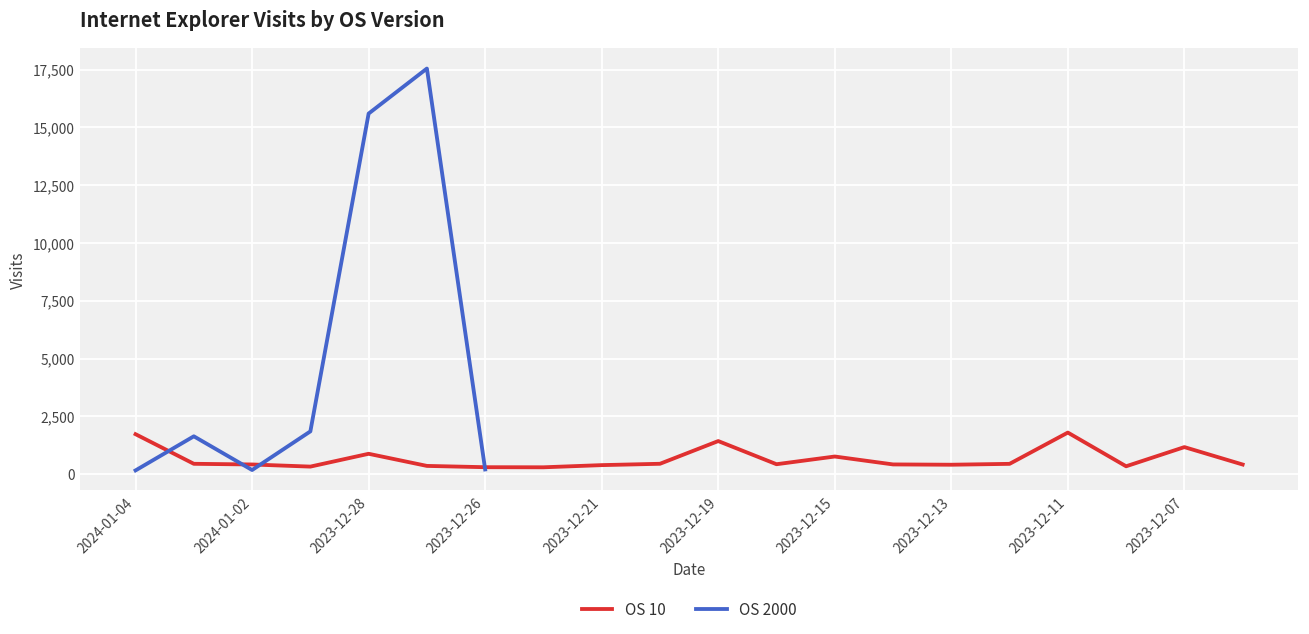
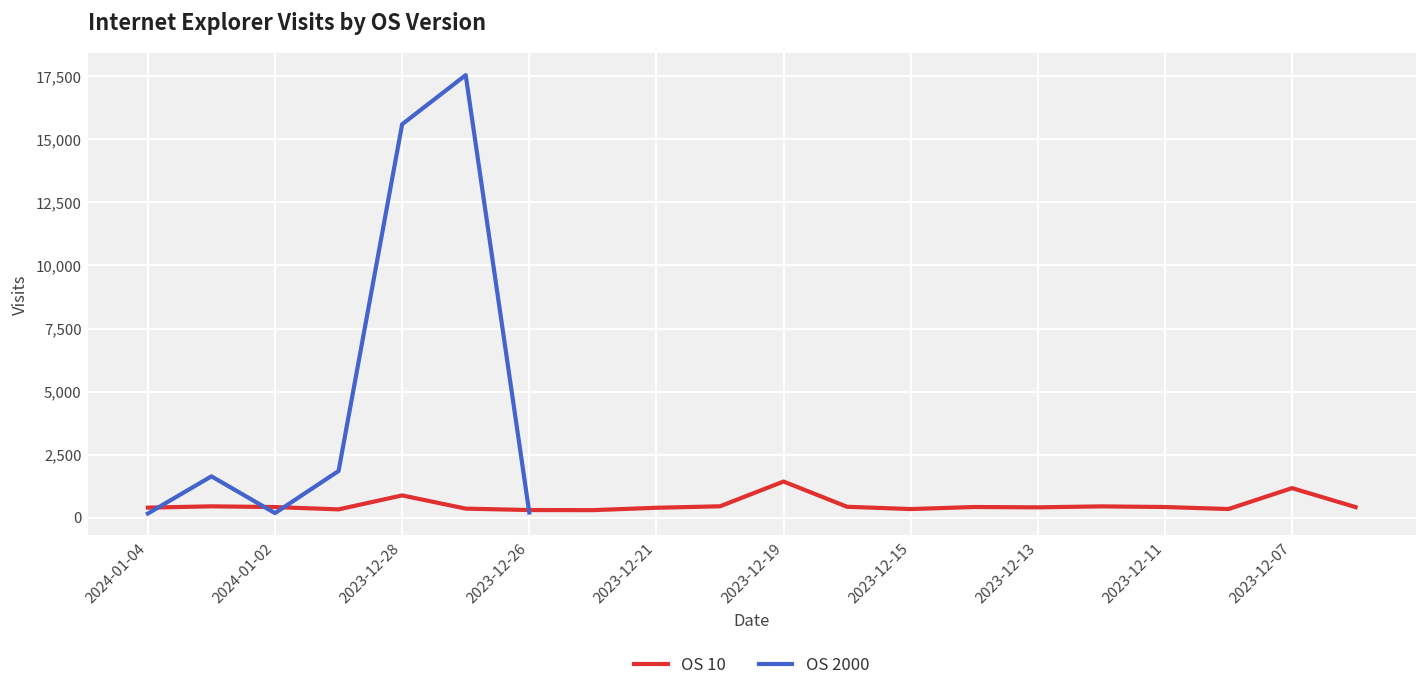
  {
    "OS 10": {
-     "2024-01-04": "1,700",
+     "2024-01-04": "400",
      "2024-01-02": "400",
      "2023-12-28": "900",
      "2023-12-21": "400",
      "2023-12-19": "1,400",
-     "2023-12-15": "800",
+     "2023-12-15": "300",
      "2023-12-13": "400",
-     "2023-12-11": "1,800",
+     "2023-12-11": "400",
      "2023-12-07": "1,200"
    },
    "OS 2000": {
      "2024-01-04": "200",
      "2024-01-02": "200",
      "2023-12-28": "15,600"
    }
  }
